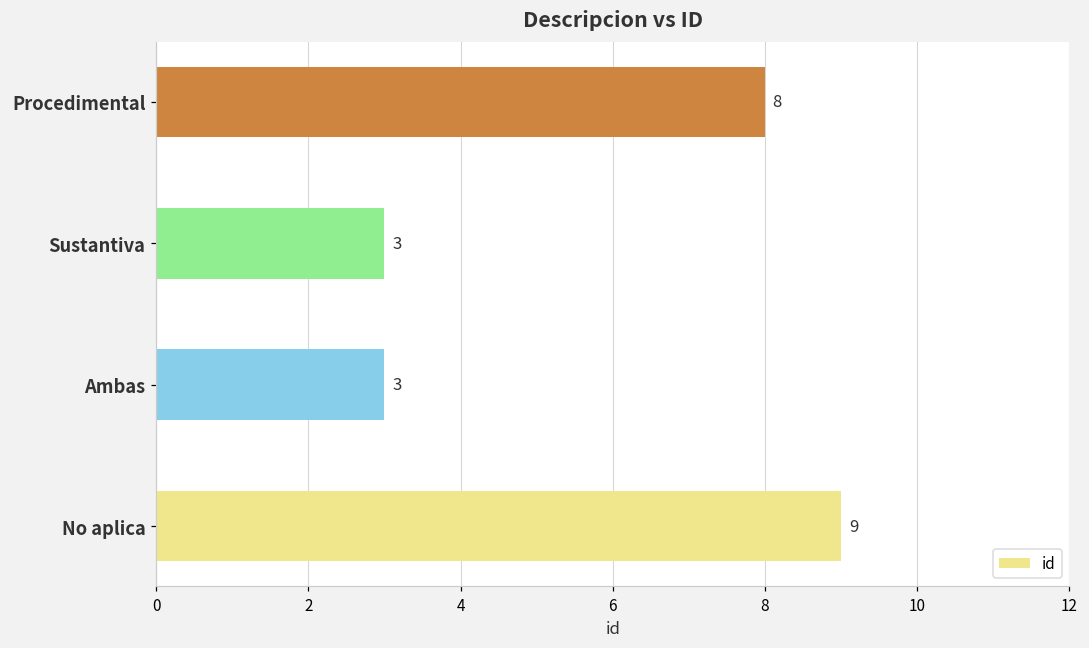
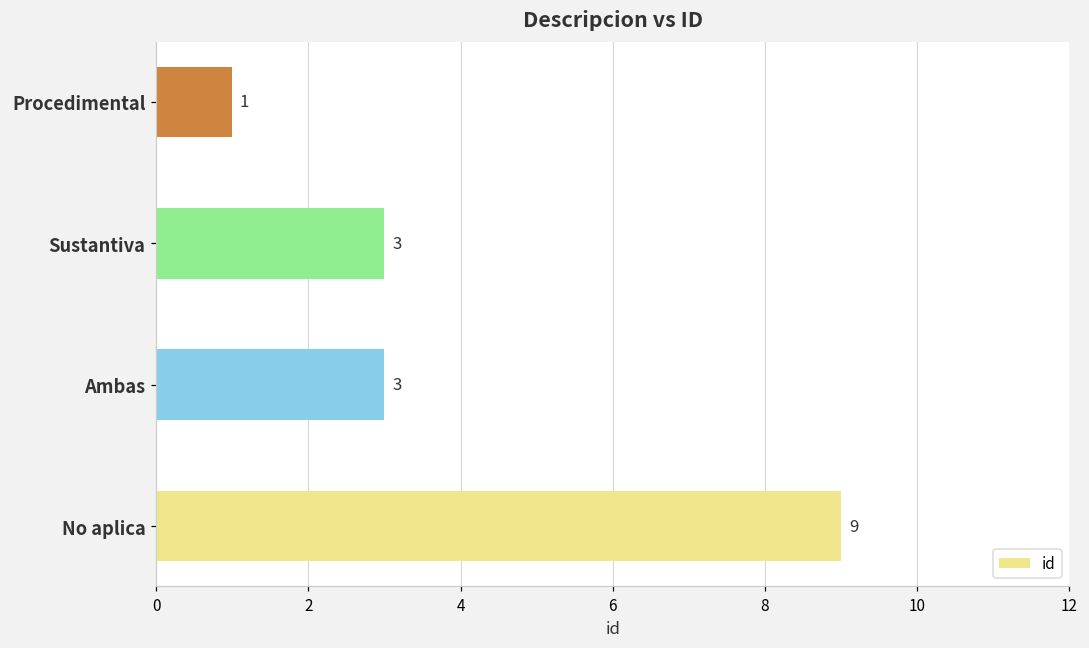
  {
-   "Procedimental": 8,
+   "Procedimental": 1,
    "Sustantiva": 3,
    "Ambas": 3,
    "No aplica": 9
  }
